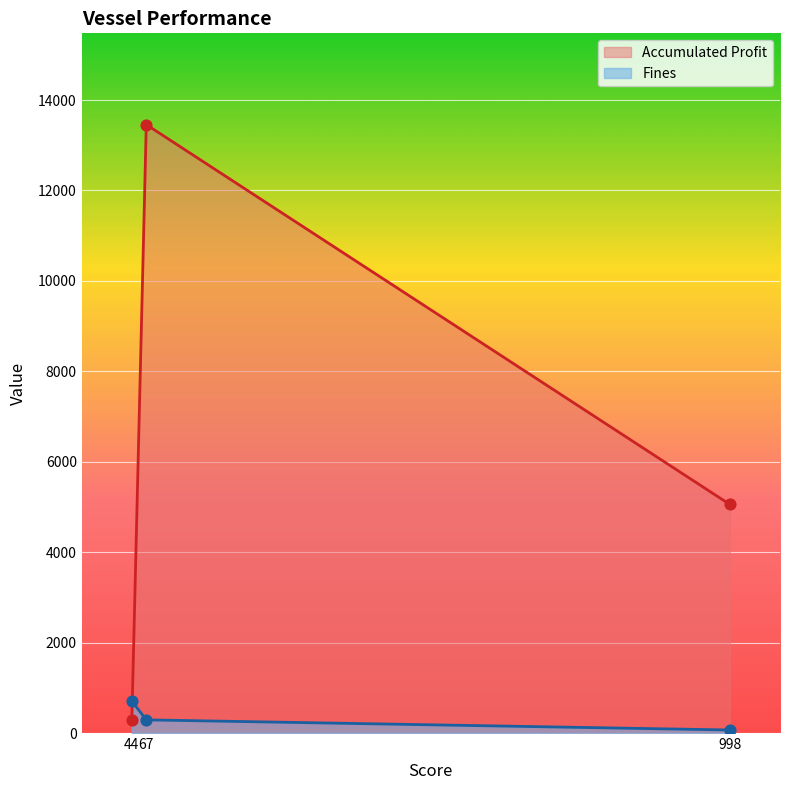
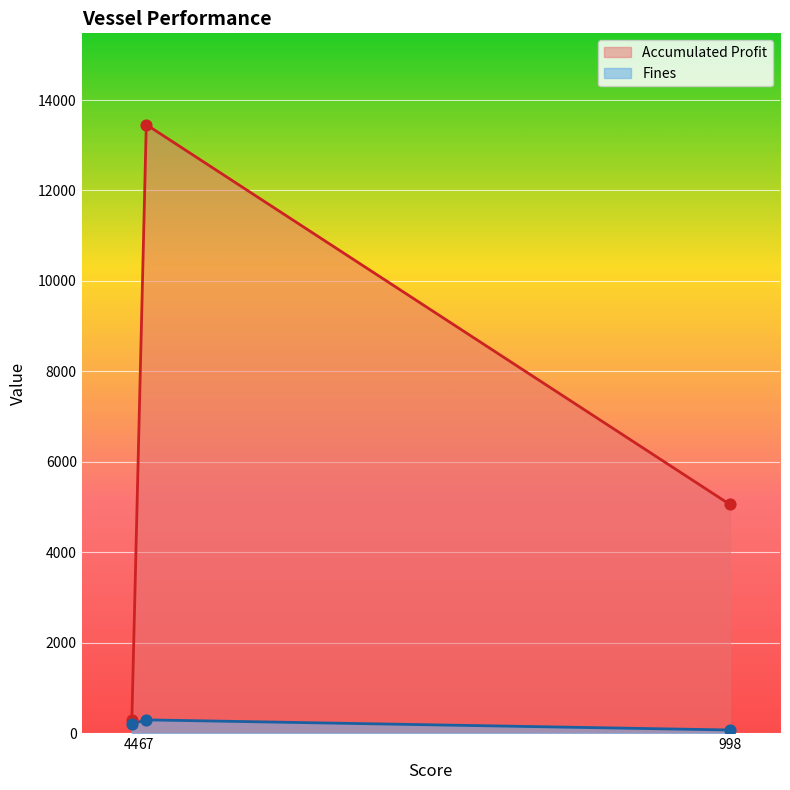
  {
    "Accumulated Profit": {
      "44": 300,
      "67": 13500,
      "998": 5100
    },
    "Fines": {
-     "44": 700,
+     "44": 200,
      "67": 300,
      "998": 100
    }
  }
